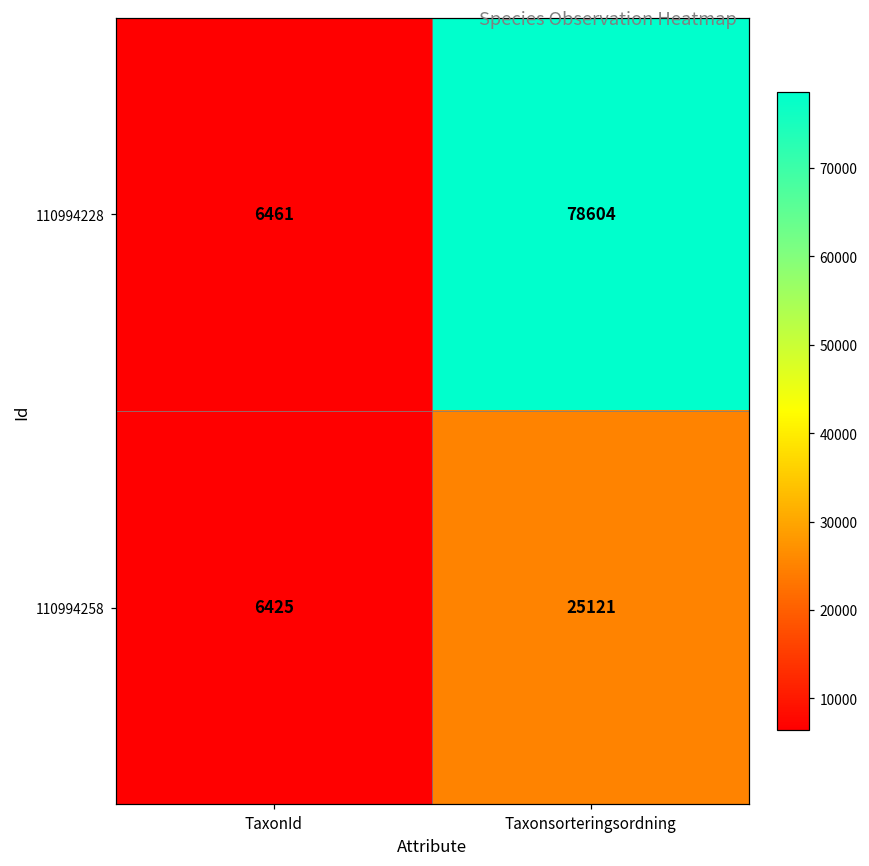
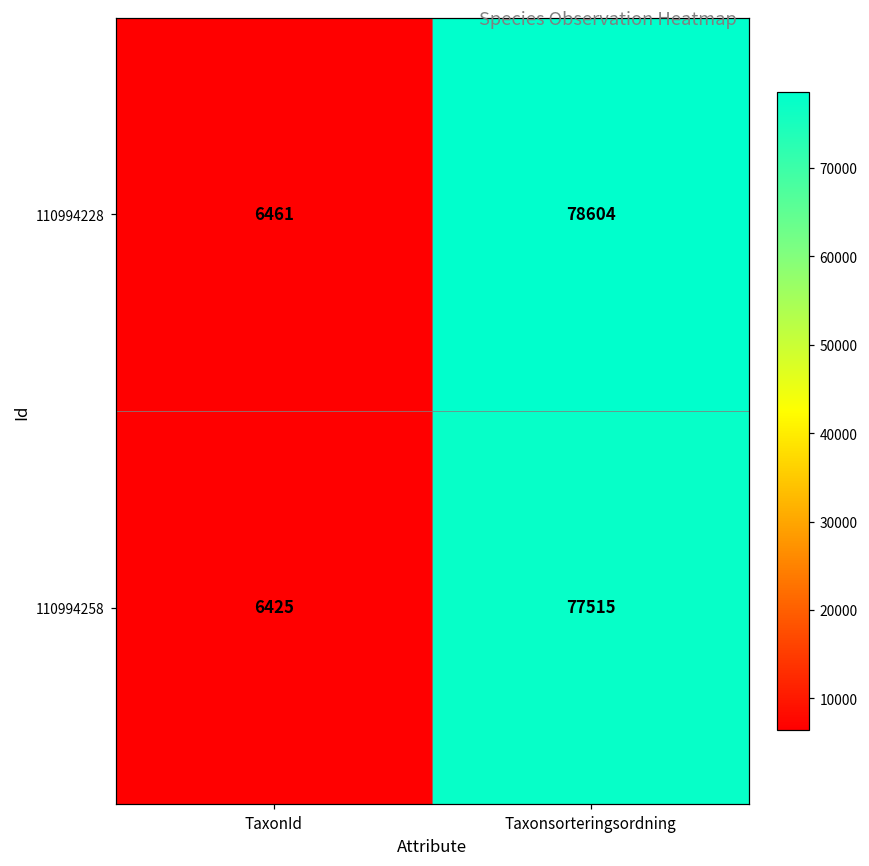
  {
    "110994228": {
      "TaxonId": 6461,
      "Taxonsorteringsordning": 78604
    },
    "110994258": {
      "TaxonId": 6425,
-     "Taxonsorteringsordning": 25121
+     "Taxonsorteringsordning": 77515
    }
  }
